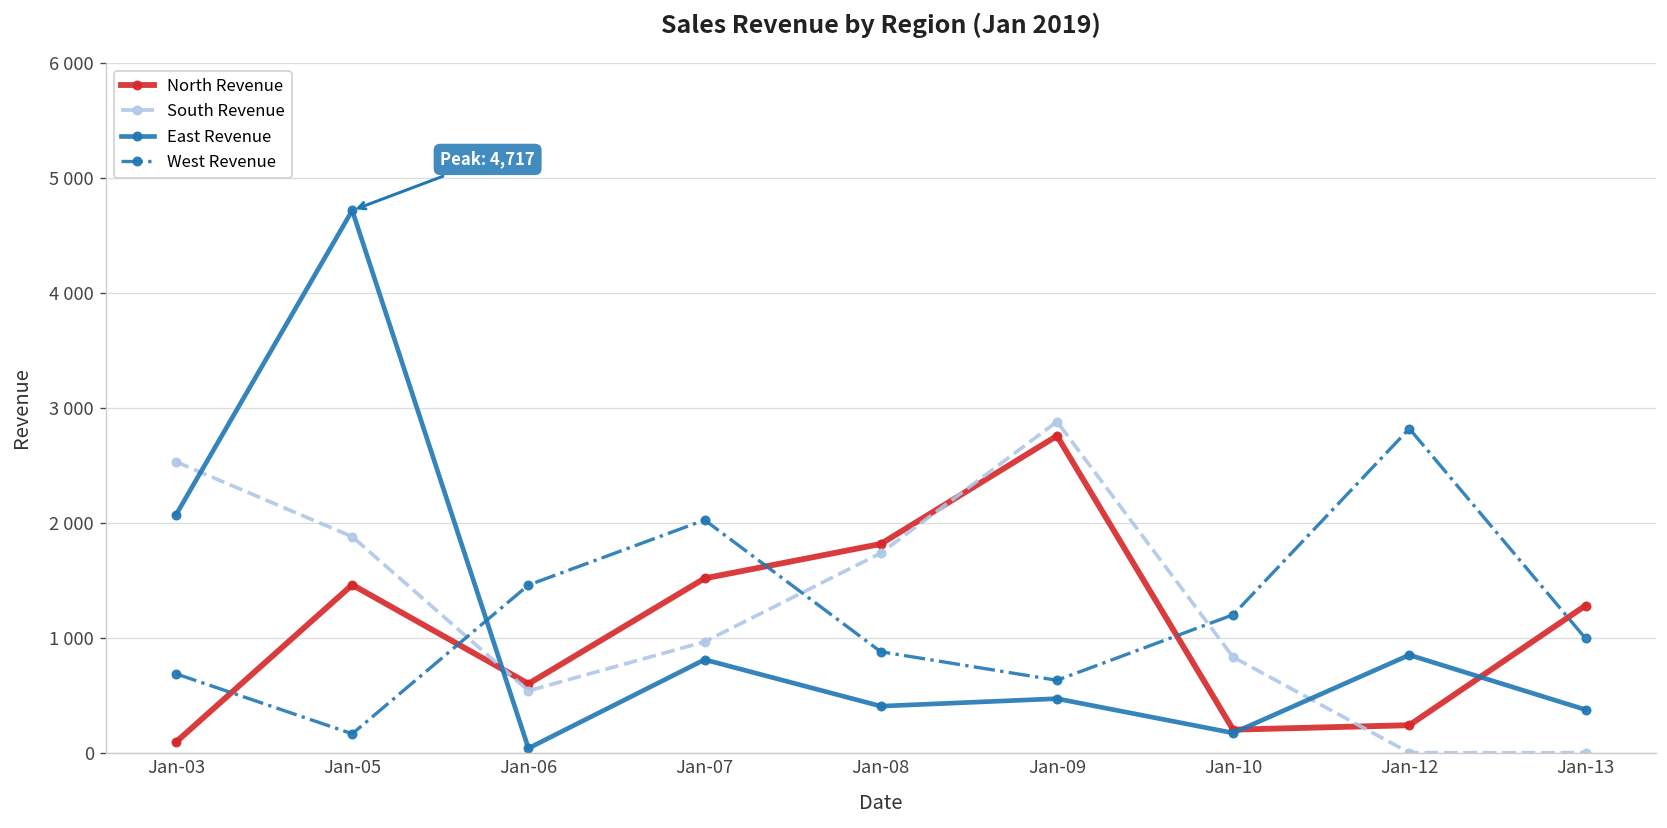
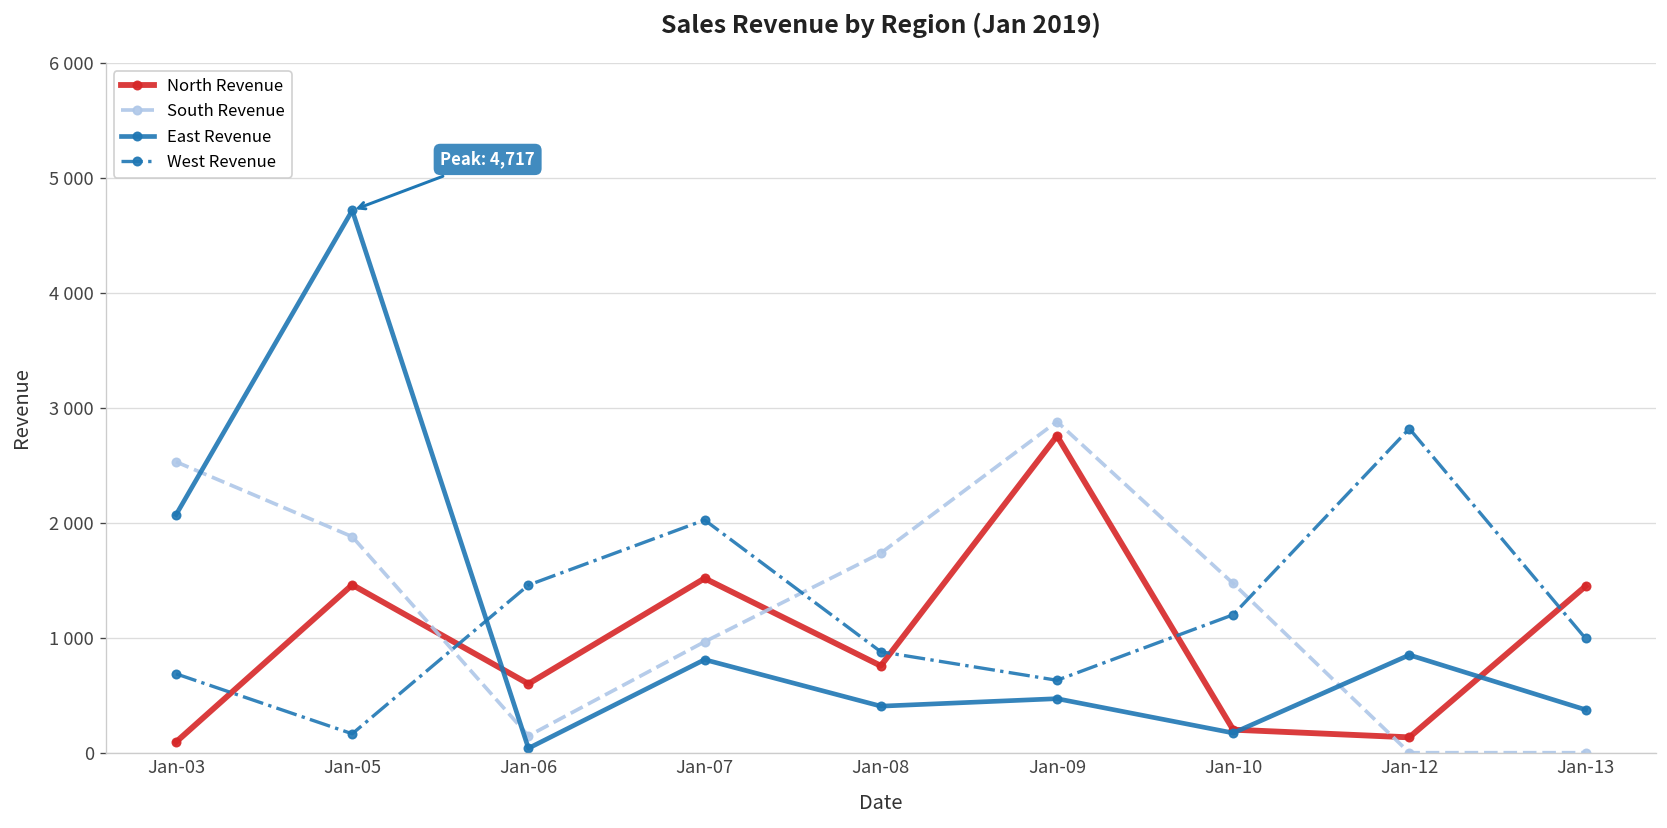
  {
    "North Revenue": {
      "Jan-03": 100,
      "Jan-05": 1500,
      "Jan-06": 600,
      "Jan-07": 1500,
-     "Jan-08": 1800,
+     "Jan-08": 800,
      "Jan-09": 2800,
      "Jan-10": 200,
-     "Jan-12": 200,
-     "Jan-13": 1300
+     "Jan-12": 100,
+     "Jan-13": 1400
    },
    "South Revenue": {
      "Jan-03": 2500,
      "Jan-05": 1900,
-     "Jan-06": 500,
+     "Jan-06": 100,
      "Jan-07": 1000,
      "Jan-08": 1700,
      "Jan-09": 2900,
-     "Jan-10": 800,
+     "Jan-10": 1500,
      "Jan-12": 0,
      "Jan-13": 0
    }
  }
